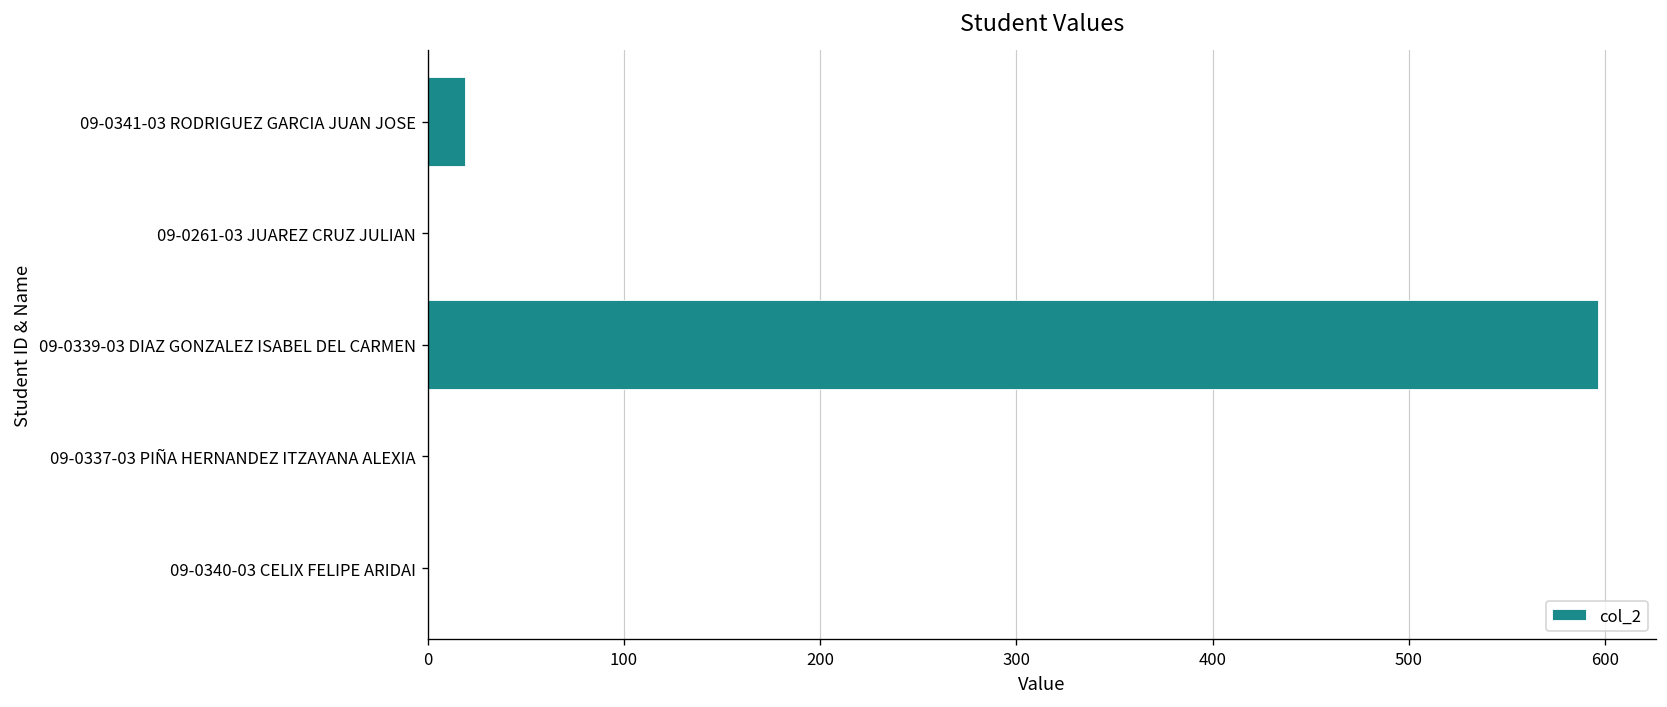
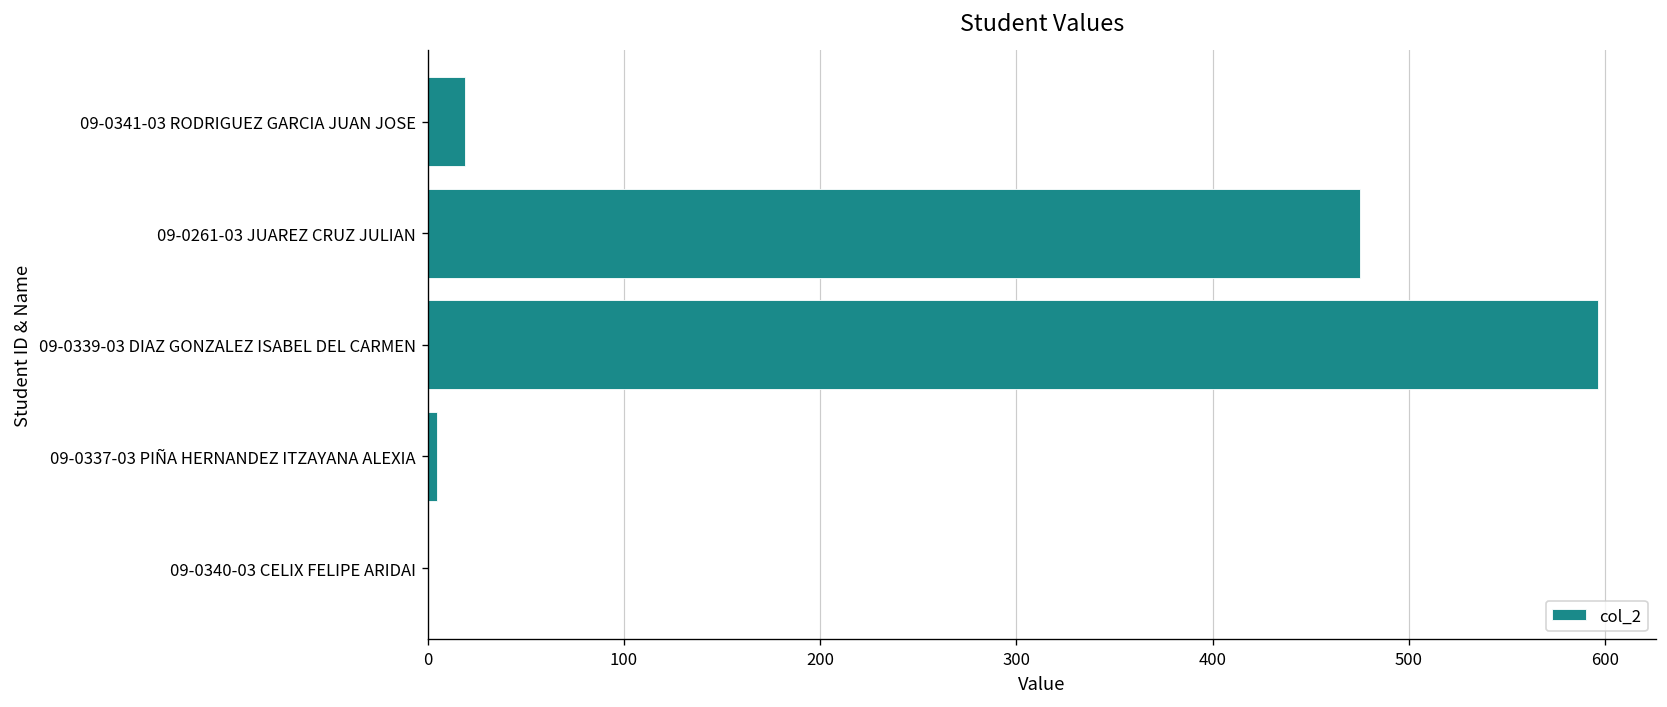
  {
    "09-0341-03 RODRIGUEZ GARCIA JUAN JOSE": 19,
-   "09-0261-03 JUAREZ CRUZ JULIAN": 0,
+   "09-0261-03 JUAREZ CRUZ JULIAN": 475,
    "09-0339-03 DIAZ GONZALEZ ISABEL DEL CARMEN": 596,
-   "09-0337-03 PIÑA HERNANDEZ ITZAYANA ALEXIA": 0,
+   "09-0337-03 PIÑA HERNANDEZ ITZAYANA ALEXIA": 5,
    "09-0340-03 CELIX FELIPE ARIDAI": 0
  }
